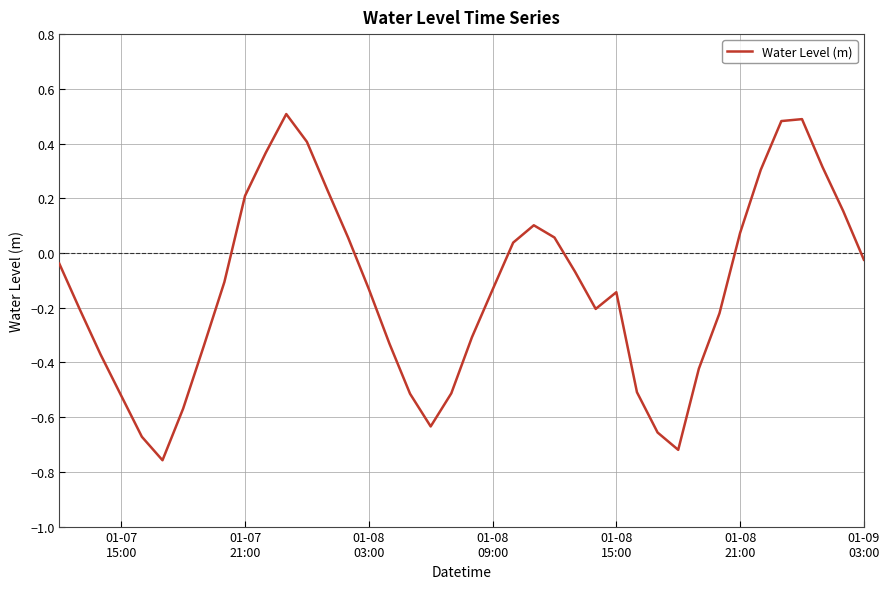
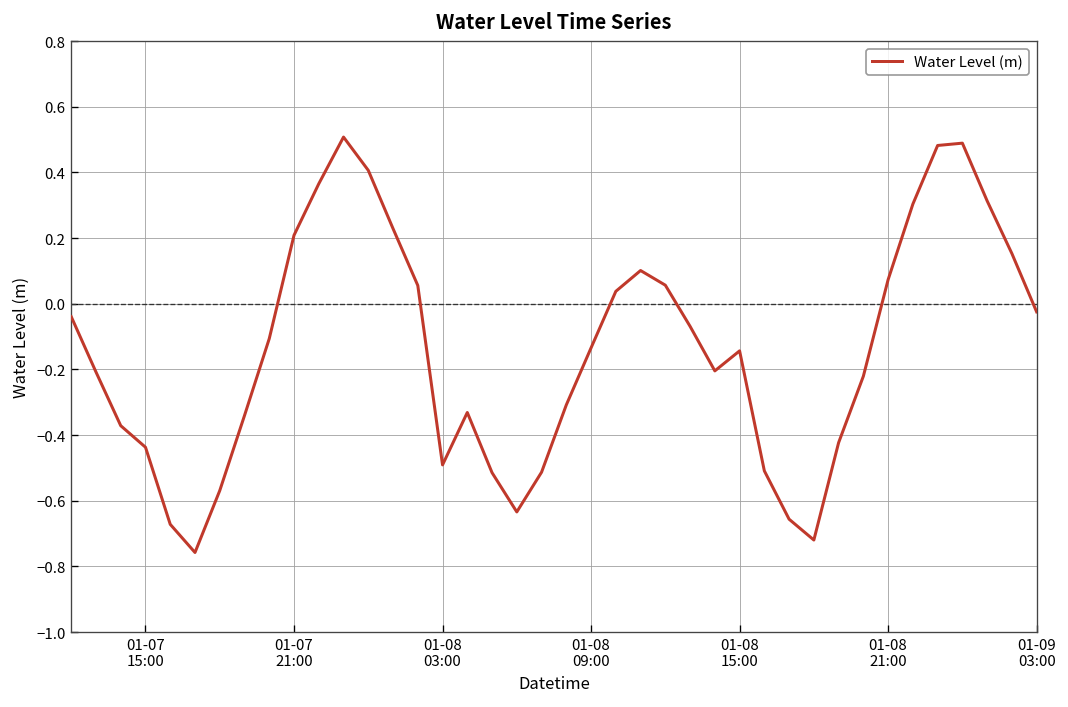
  {
-   "01-07 15:00": -0.52,
+   "01-07 15:00": -0.44,
    "01-07 21:00": 0.21,
-   "01-08 03:00": -0.13,
+   "01-08 03:00": -0.49,
    "01-08 09:00": -0.13,
    "01-08 15:00": -0.14,
    "01-08 21:00": 0.07,
    "01-09 03:00": -0.02
  }
